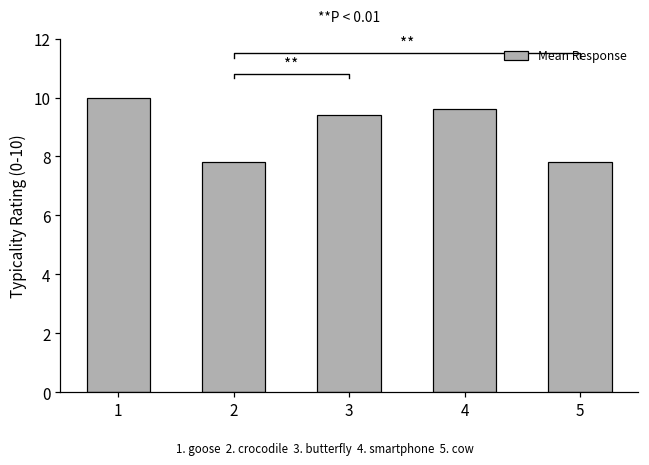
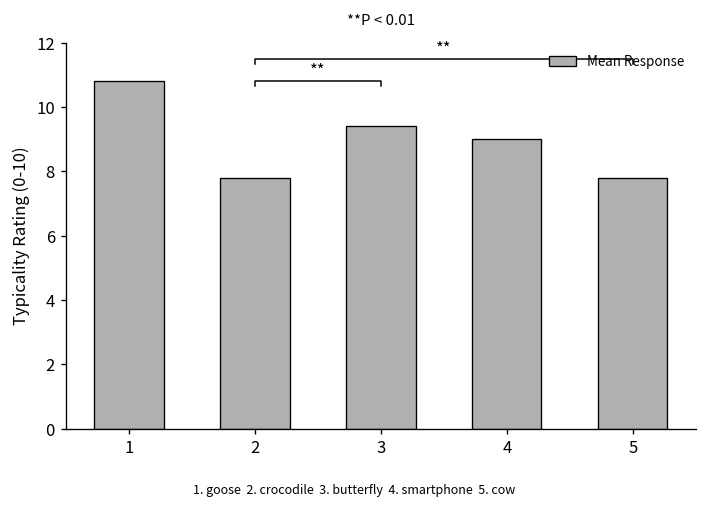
  {
    "Mean Response": {
-     "1": 10.0,
+     "1": 10.8,
      "2": 7.8,
      "3": 9.4,
-     "4": 9.6,
+     "4": 9.0,
      "5": 7.8
    }
  }
